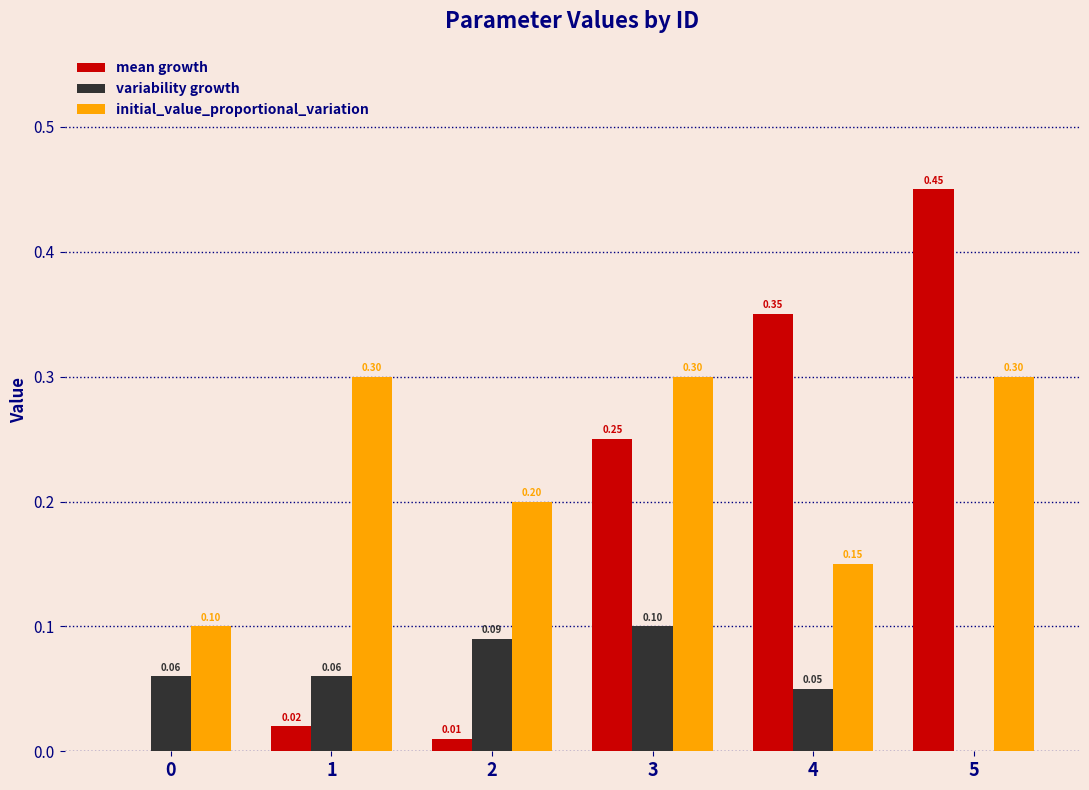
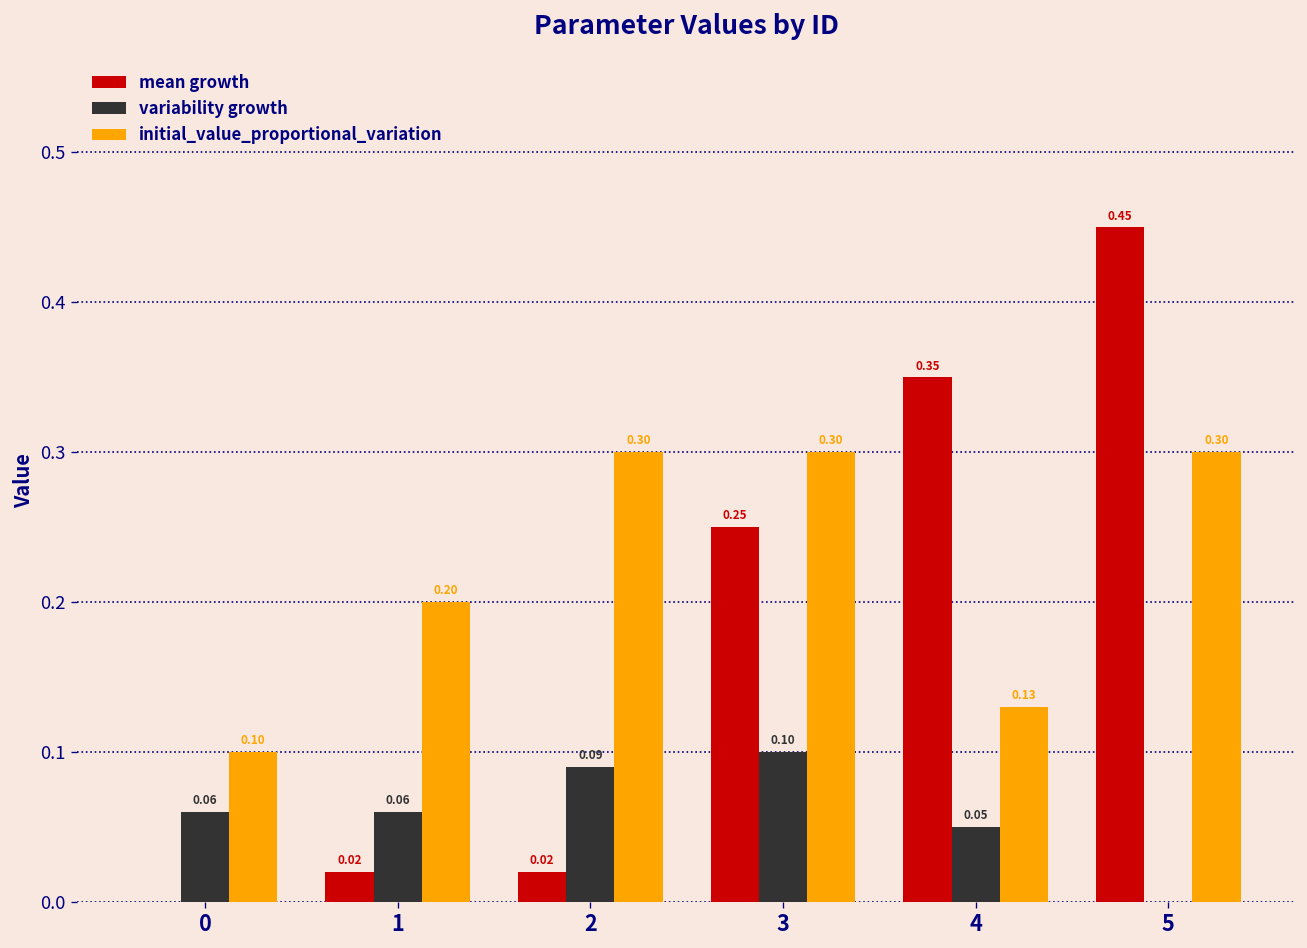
  {
    "mean growth": {
      "1": 0.02,
-     "2": 0.01,
+     "2": 0.02,
      "3": 0.25,
      "4": 0.35,
      "5": 0.45
    },
    "variability growth": {
      "0": 0.06,
      "1": 0.06,
      "2": 0.09,
      "3": 0.10,
      "4": 0.05
    },
    "initial_value_proportional_variation": {
      "0": 0.10,
-     "1": 0.30,
-     "2": 0.20,
+     "1": 0.20,
+     "2": 0.30,
      "3": 0.30,
-     "4": 0.15,
+     "4": 0.13,
      "5": 0.30
    }
  }
